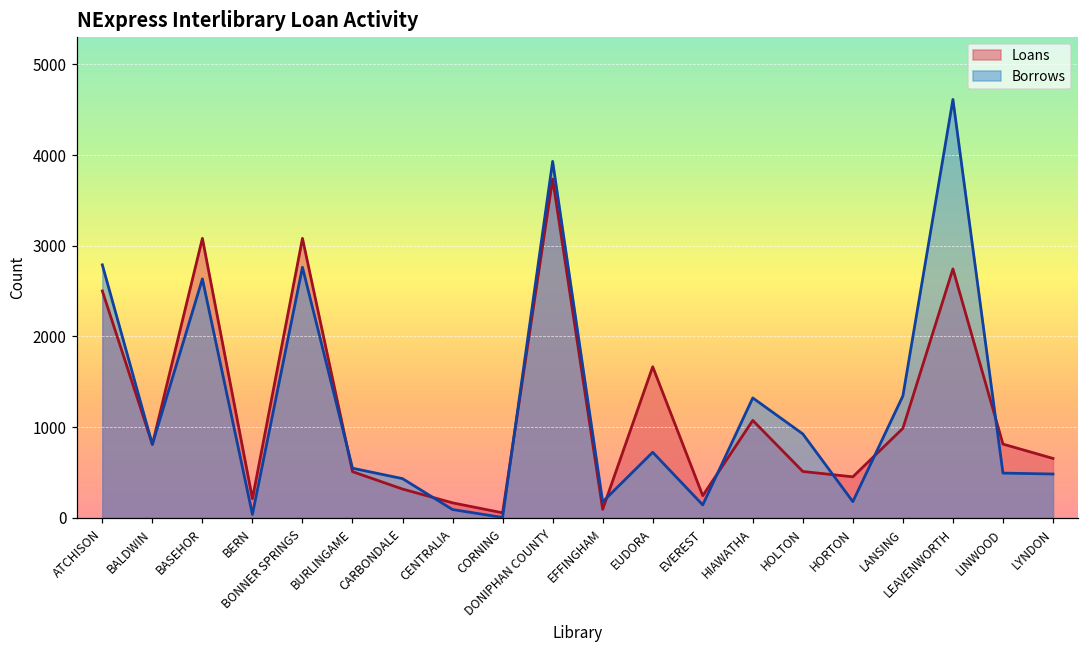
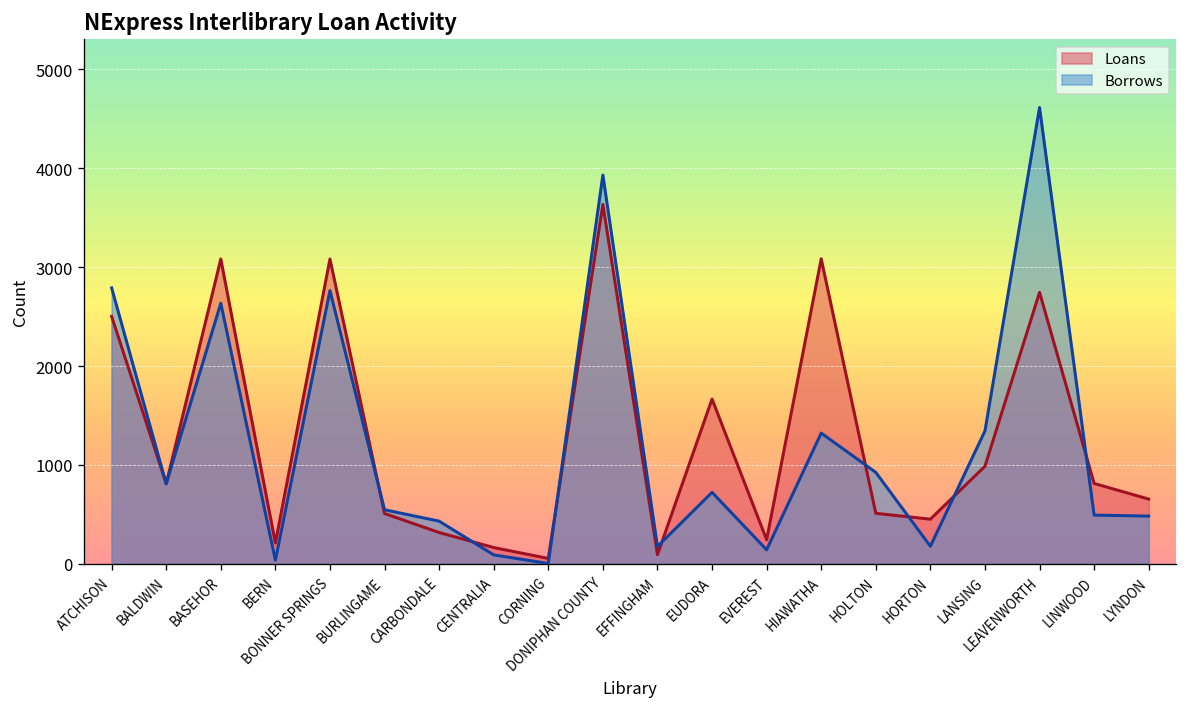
  {
    "Loans": {
      "ATCHISON": 2500,
      "BASEHOR": 3100,
      "BERN": 200,
      "BONNER SPRINGS": 3100,
      "BURLINGAME": 500,
      "CARBONDALE": 300,
      "CENTRALIA": 200,
      "CORNING": 100,
-     "DONIPHAN COUNTY": 3700,
+     "DONIPHAN COUNTY": 3600,
      "EFFINGHAM": 100,
      "EUDORA": 1700,
      "EVEREST": 200,
-     "HIAWATHA": 1100,
+     "HIAWATHA": 3100,
      "HOLTON": 500,
      "HORTON": 500,
      "LANSING": 1000,
      "LEAVENWORTH": 2700,
      "LINWOOD": 800,
      "LYNDON": 700
    },
    "Borrows": {
      "ATCHISON": 2800,
      "BASEHOR": 2600,
      "BERN": 0,
      "BONNER SPRINGS": 2800,
      "BURLINGAME": 500,
      "CARBONDALE": 400,
      "CENTRALIA": 100,
      "CORNING": 0,
      "DONIPHAN COUNTY": 3900,
      "EFFINGHAM": 200,
      "EUDORA": 700,
      "EVEREST": 100,
      "HIAWATHA": 1300,
      "HOLTON": 900,
      "HORTON": 200,
      "LANSING": 1300,
      "LEAVENWORTH": 4600,
      "LINWOOD": 500,
      "LYNDON": 500
    }
  }
